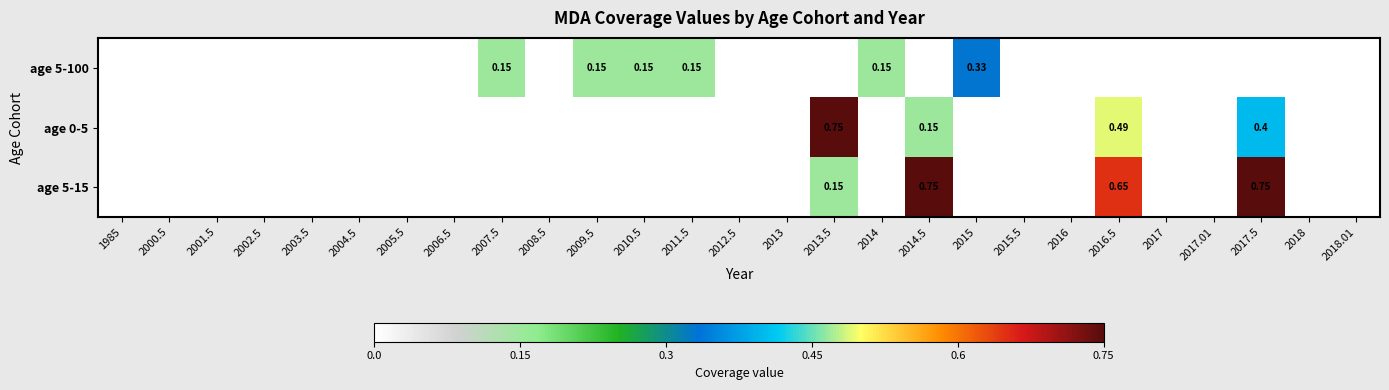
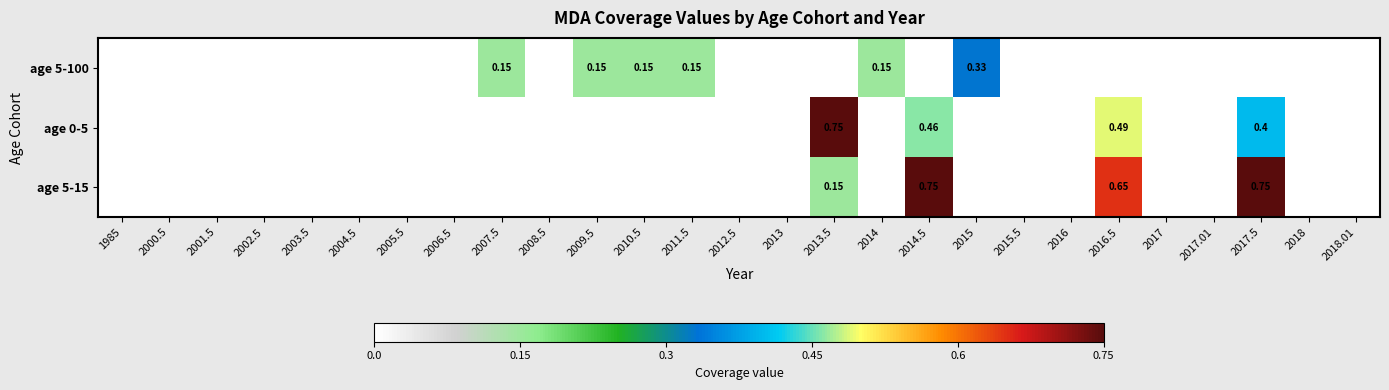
  {
    "age 5-100": {
      "2007.5": 0.15,
      "2009.5": 0.15,
      "2010.5": 0.15,
      "2011.5": 0.15,
      "2014": 0.15,
      "2015": 0.33
    },
    "age 0-5": {
      "2013.5": 0.75,
-     "2014.5": 0.15,
+     "2014.5": 0.46,
      "2016.5": 0.49,
      "2017.5": 0.4
    },
    "age 5-15": {
      "2013.5": 0.15,
      "2014.5": 0.75,
      "2016.5": 0.65,
      "2017.5": 0.75
    }
  }
